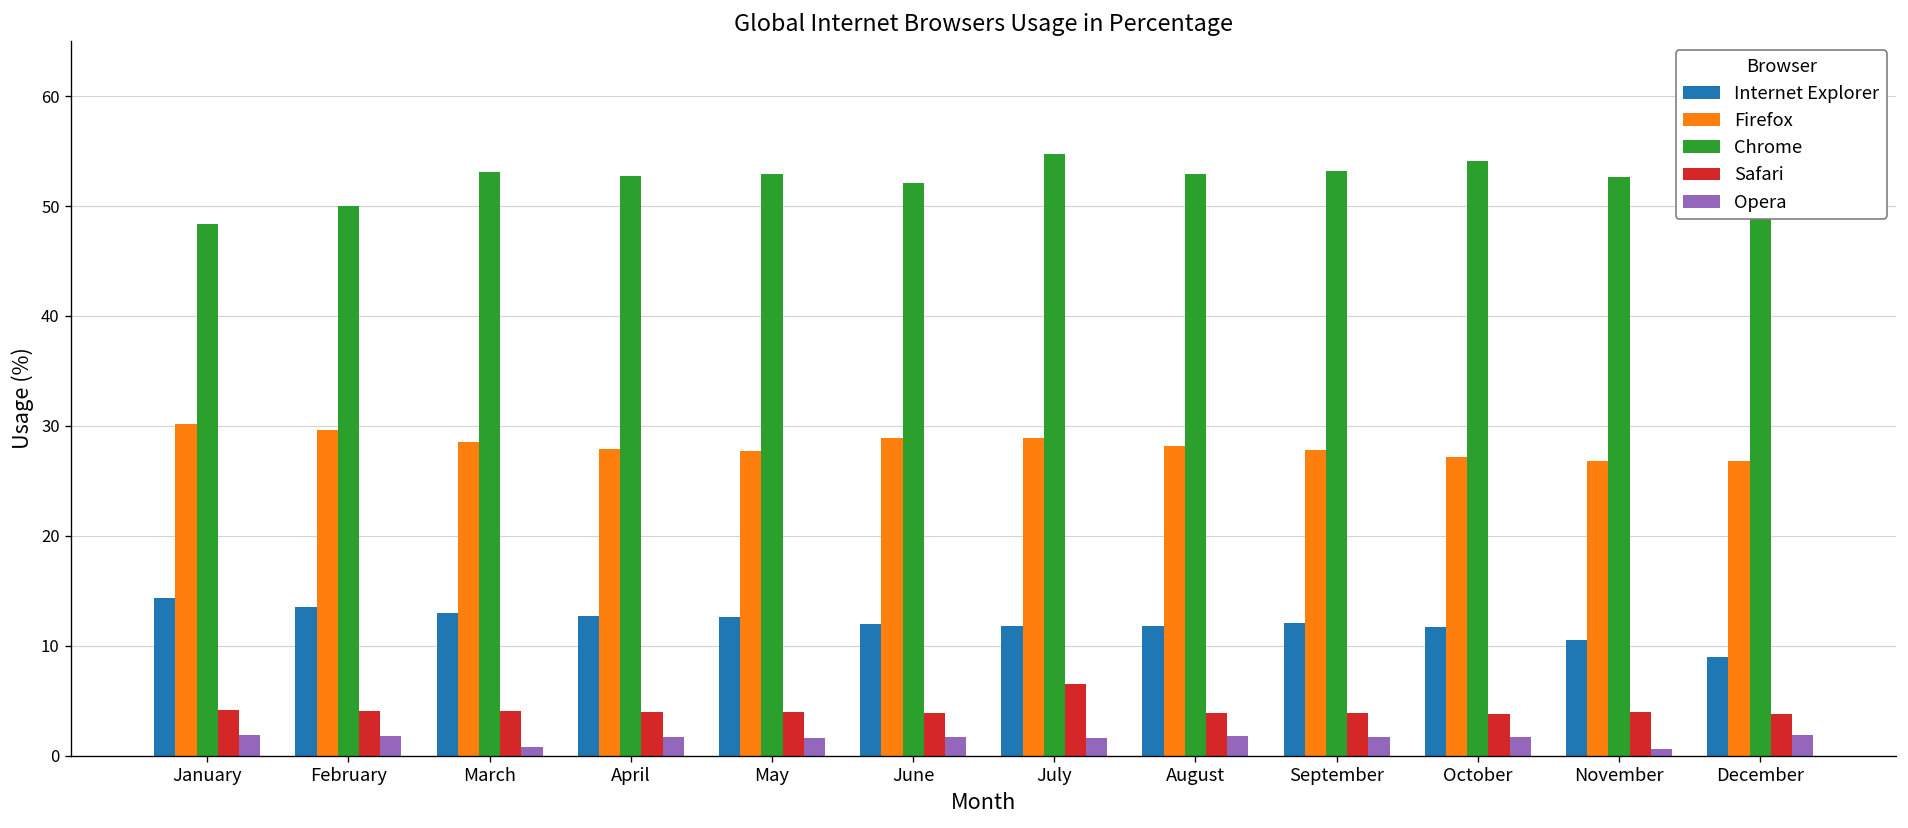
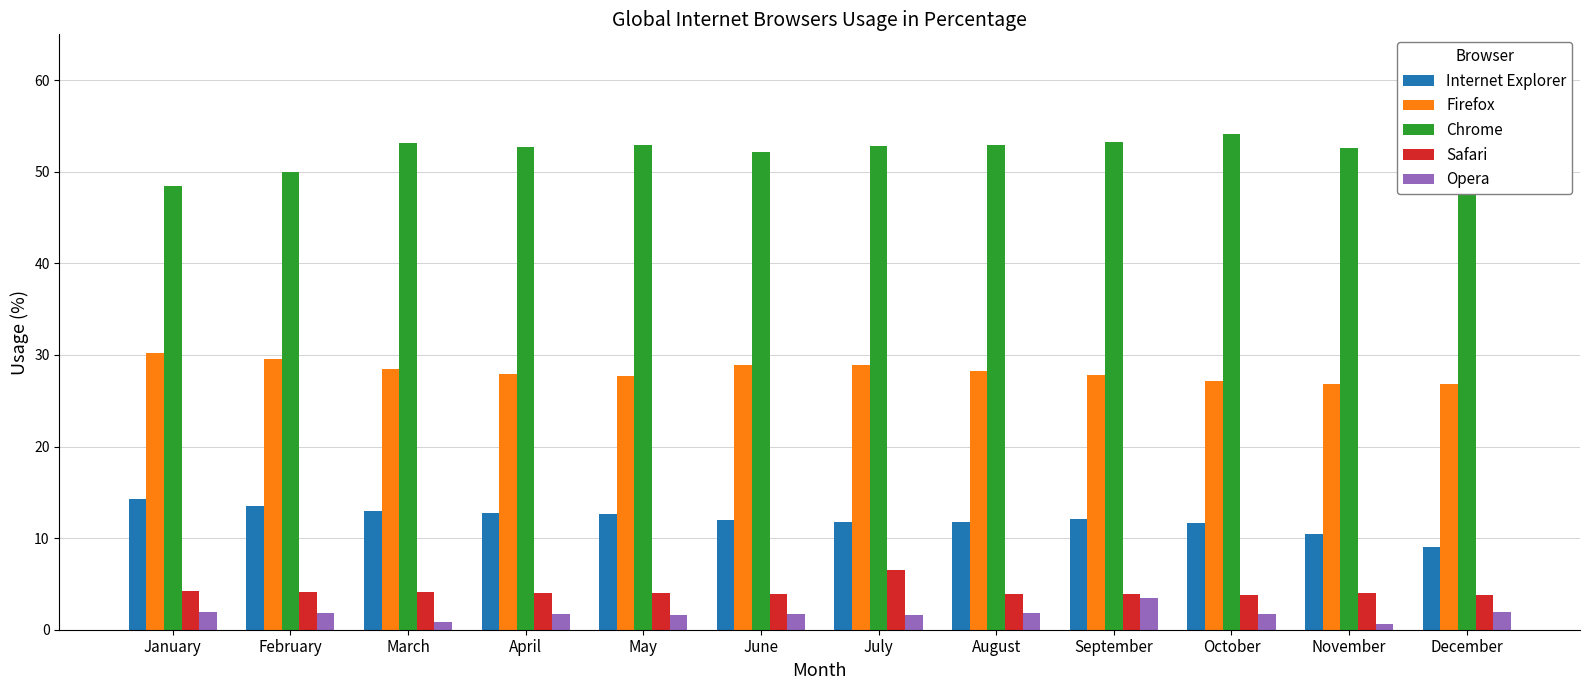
  {
    "Internet Explorer": {
      "January": 14,
      "February": 14,
      "March": 13,
      "April": 13,
      "May": 13,
      "June": 12,
      "July": 12,
      "August": 12,
      "September": 12,
      "October": 12,
      "November": 11,
      "December": 9
    },
    "Firefox": {
      "January": 30,
      "February": 30,
      "March": 29,
      "April": 28,
      "May": 28,
      "June": 29,
      "July": 29,
      "August": 28,
      "September": 28,
      "October": 27,
      "November": 27,
      "December": 27
    },
    "Chrome": {
      "January": 48,
      "February": 50,
      "March": 53,
      "April": 53,
      "May": 53,
      "June": 52,
-     "July": 55,
+     "July": 53,
      "August": 53,
      "September": 53,
      "October": 54,
      "November": 53
    },
    "Safari": {
      "January": 4,
      "February": 4,
      "March": 4,
      "April": 4,
      "May": 4,
      "June": 4,
      "July": 7,
      "August": 4,
      "September": 4,
      "October": 4,
      "November": 4,
      "December": 4
    },
    "Opera": {
      "January": 2,
      "February": 2,
      "March": 1,
      "April": 2,
      "May": 2,
      "June": 2,
      "July": 2,
      "August": 2,
-     "September": 2,
+     "September": 4,
      "October": 2,
      "November": 1,
      "December": 2
    }
  }
